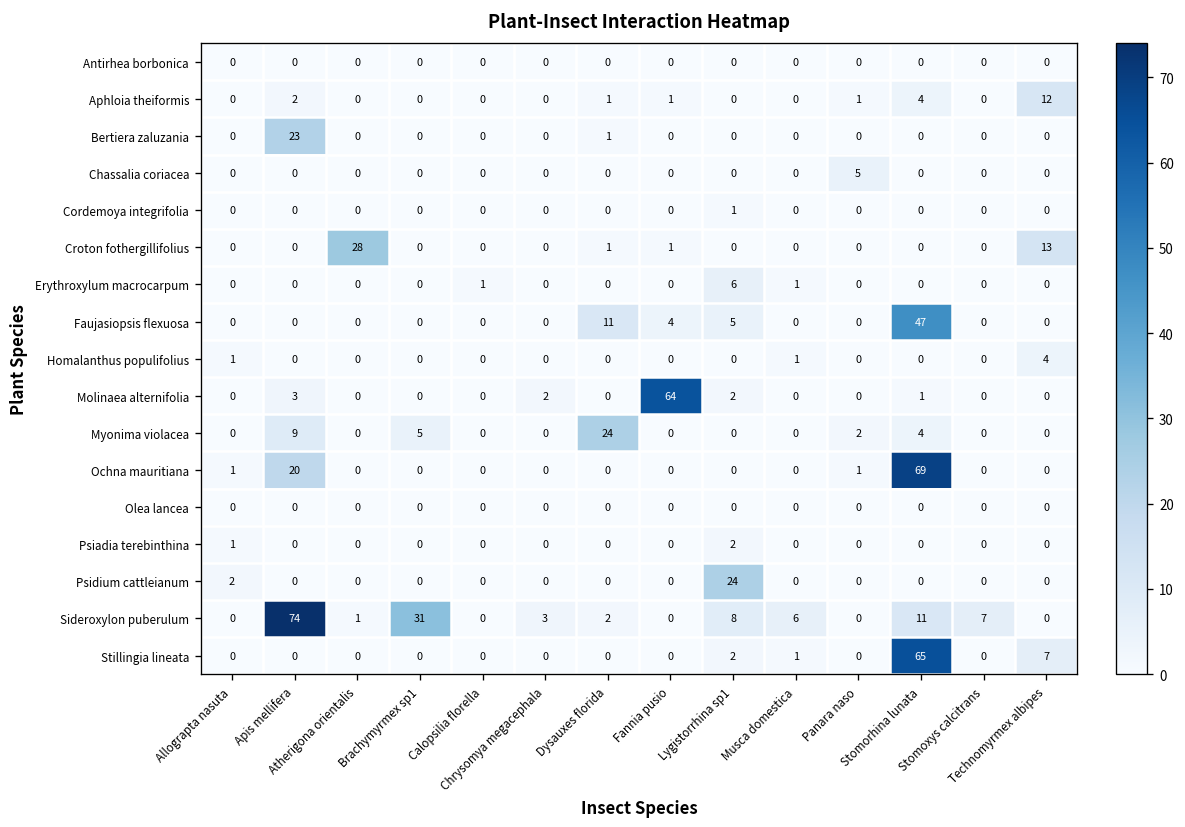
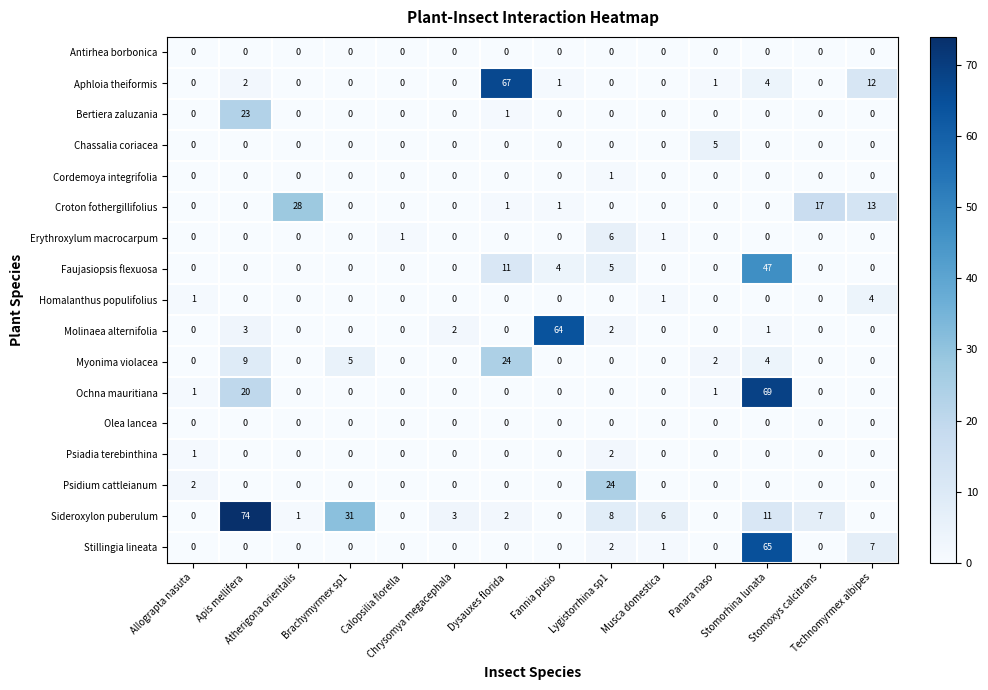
  {
    "Aphloia theiformis": {
      "Allograpta nasuta": 0,
      "Apis mellifera": 2,
      "Atherigona orientalis": 0,
      "Brachymyrmex sp1": 0,
      "Calopsilia florella": 0,
      "Chrysomya megacephala": 0,
-     "Dysauxes florida": 1,
+     "Dysauxes florida": 67,
      "Fannia pusio": 1,
      "Lygistorrhina sp1": 0,
      "Musca domestica": 0,
      "Panara naso": 1,
      "Stomorhina lunata": 4,
      "Stomoxys calcitrans": 0,
      "Technomyrmex albipes": 12
    },
    "Croton fothergillifolius": {
      "Allograpta nasuta": 0,
      "Apis mellifera": 0,
      "Atherigona orientalis": 28,
      "Brachymyrmex sp1": 0,
      "Calopsilia florella": 0,
      "Chrysomya megacephala": 0,
      "Dysauxes florida": 1,
      "Fannia pusio": 1,
      "Lygistorrhina sp1": 0,
      "Musca domestica": 0,
      "Panara naso": 0,
      "Stomorhina lunata": 0,
-     "Stomoxys calcitrans": 0,
+     "Stomoxys calcitrans": 17,
      "Technomyrmex albipes": 13
    }
  }
